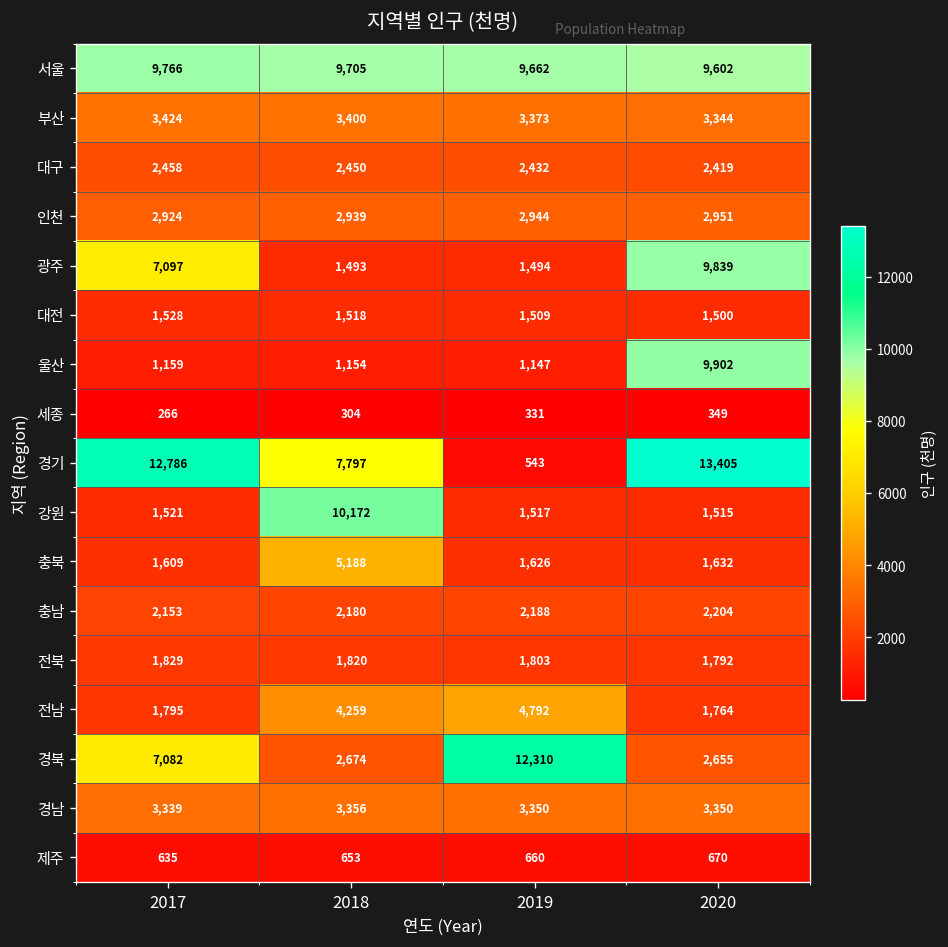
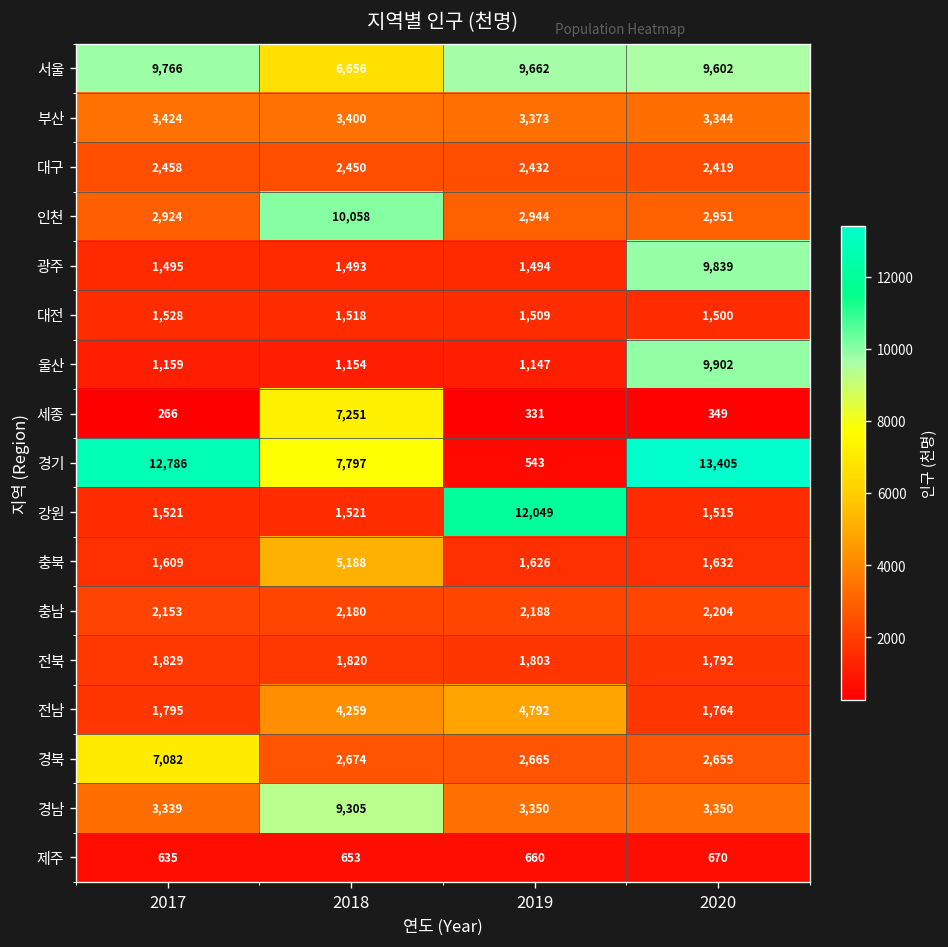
  {
    "서울": {
      "2017": "9,766",
-     "2018": "9,705",
+     "2018": "6,656",
      "2019": "9,662",
      "2020": "9,602"
    },
    "부산": {
      "2017": "3,424",
      "2018": "3,400",
      "2019": "3,373",
      "2020": "3,344"
    },
    "대구": {
      "2017": "2,458",
      "2018": "2,450",
      "2019": "2,432",
      "2020": "2,419"
    },
    "인천": {
      "2017": "2,924",
-     "2018": "2,939",
+     "2018": "10,058",
      "2019": "2,944",
      "2020": "2,951"
    },
    "광주": {
-     "2017": "7,097",
+     "2017": "1,495",
      "2018": "1,493",
      "2019": "1,494",
      "2020": "9,839"
    },
    "대전": {
      "2017": "1,528",
      "2018": "1,518",
      "2019": "1,509",
      "2020": "1,500"
    },
    "울산": {
      "2017": "1,159",
      "2018": "1,154",
      "2019": "1,147",
      "2020": "9,902"
    },
    "세종": {
      "2017": "266",
-     "2018": "304",
+     "2018": "7,251",
      "2019": "331",
      "2020": "349"
    },
    "경기": {
      "2017": "12,786",
      "2018": "7,797",
      "2019": "543",
      "2020": "13,405"
    },
    "강원": {
      "2017": "1,521",
-     "2018": "10,172",
-     "2019": "1,517",
+     "2018": "1,521",
+     "2019": "12,049",
      "2020": "1,515"
    },
    "충북": {
      "2017": "1,609",
      "2018": "5,188",
      "2019": "1,626",
      "2020": "1,632"
    },
    "충남": {
      "2017": "2,153",
      "2018": "2,180",
      "2019": "2,188",
      "2020": "2,204"
    },
    "전북": {
      "2017": "1,829",
      "2018": "1,820",
      "2019": "1,803",
      "2020": "1,792"
    },
    "전남": {
      "2017": "1,795",
      "2018": "4,259",
      "2019": "4,792",
      "2020": "1,764"
    },
    "경북": {
      "2017": "7,082",
      "2018": "2,674",
-     "2019": "12,310",
+     "2019": "2,665",
      "2020": "2,655"
    },
    "경남": {
      "2017": "3,339",
-     "2018": "3,356",
+     "2018": "9,305",
      "2019": "3,350",
      "2020": "3,350"
    },
    "제주": {
      "2017": "635",
      "2018": "653",
      "2019": "660",
      "2020": "670"
    }
  }
